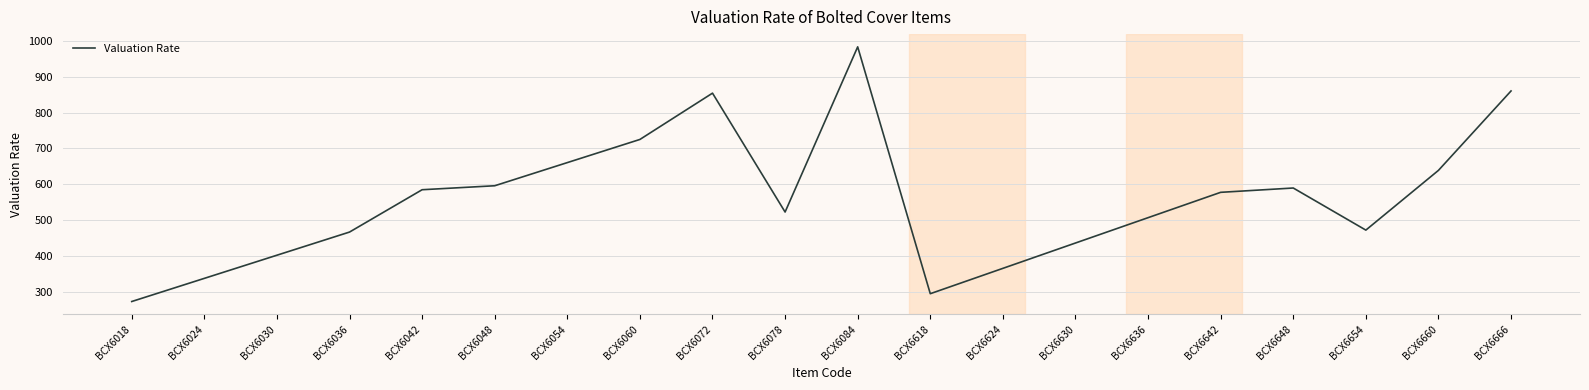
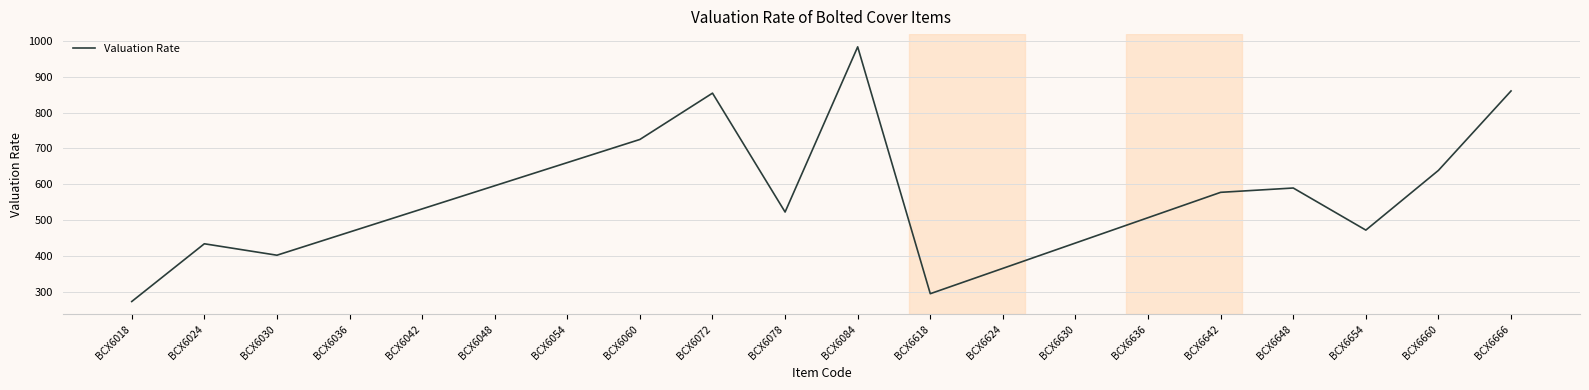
  {
    "BCX6018": 270,
-   "BCX6024": 340,
+   "BCX6024": 430,
    "BCX6030": 400,
    "BCX6036": 470,
-   "BCX6042": 580,
+   "BCX6042": 530,
    "BCX6048": 600,
    "BCX6054": 660,
    "BCX6060": 730,
    "BCX6072": 850,
    "BCX6078": 520,
    "BCX6084": 980,
    "BCX6618": 290,
    "BCX6624": 370,
    "BCX6630": 440,
    "BCX6636": 510,
    "BCX6642": 580,
    "BCX6648": 590,
    "BCX6654": 470,
    "BCX6660": 640,
    "BCX6666": 860
  }
